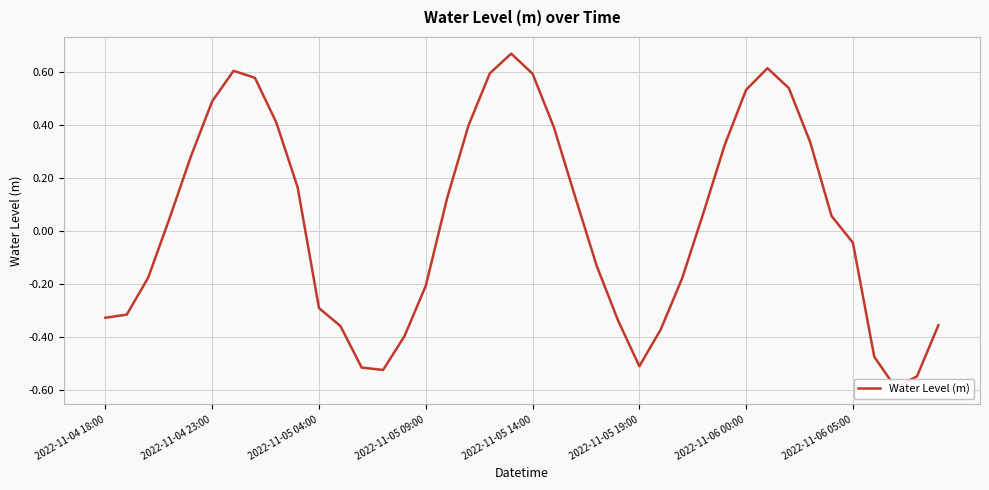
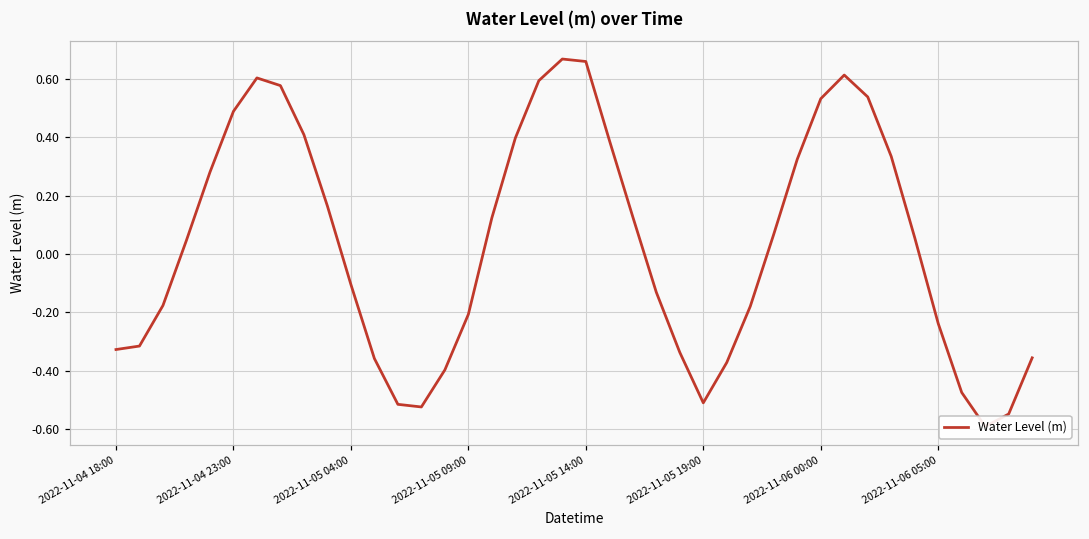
  {
    "2022-11-04 18:00": -0.33,
    "2022-11-04 23:00": 0.49,
-   "2022-11-05 04:00": -0.29,
+   "2022-11-05 04:00": -0.10,
    "2022-11-05 09:00": -0.21,
-   "2022-11-05 14:00": 0.59,
+   "2022-11-05 14:00": 0.66,
    "2022-11-05 19:00": -0.51,
    "2022-11-06 00:00": 0.53,
-   "2022-11-06 05:00": -0.04
+   "2022-11-06 05:00": -0.24
  }
